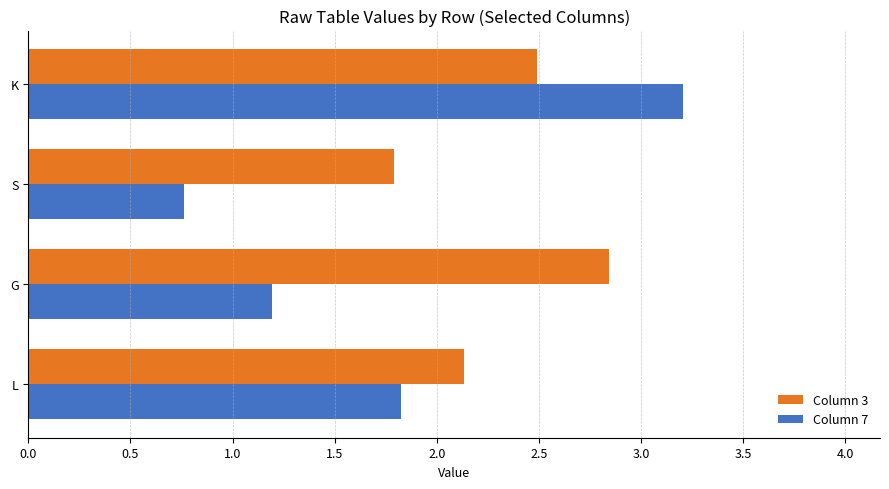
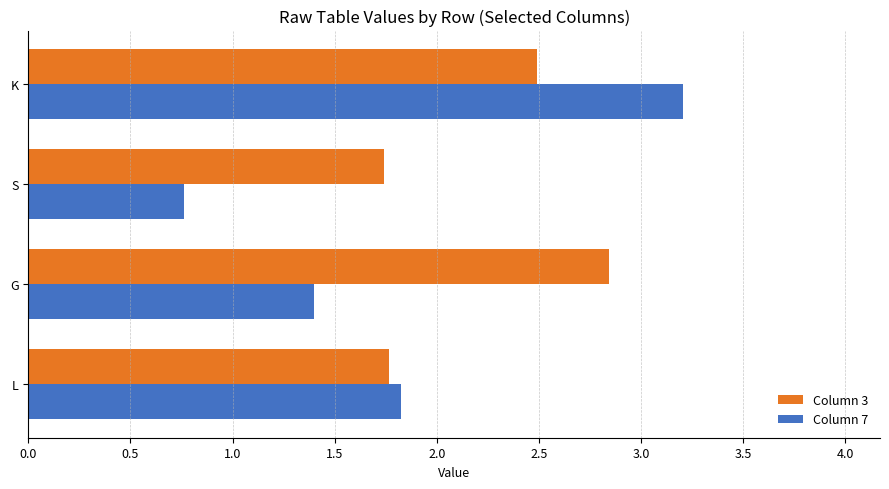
  {
    "Column 3": {
      "K": 2.49,
-     "S": 1.79,
+     "S": 1.74,
      "G": 2.84,
-     "L": 2.14
+     "L": 1.77
    },
    "Column 7": {
      "K": 3.21,
      "S": 0.76,
-     "G": 1.19,
+     "G": 1.40,
      "L": 1.83
    }
  }
